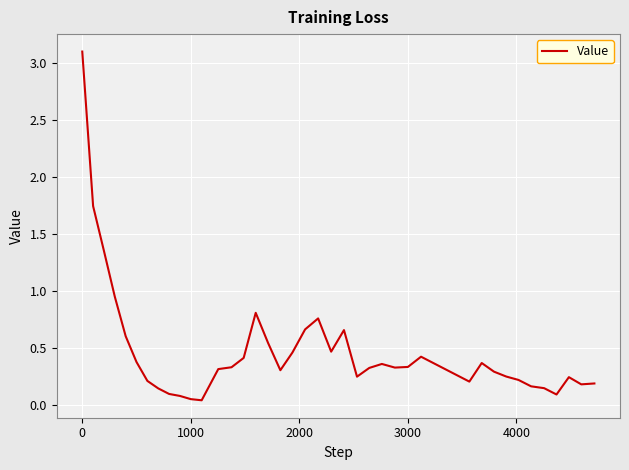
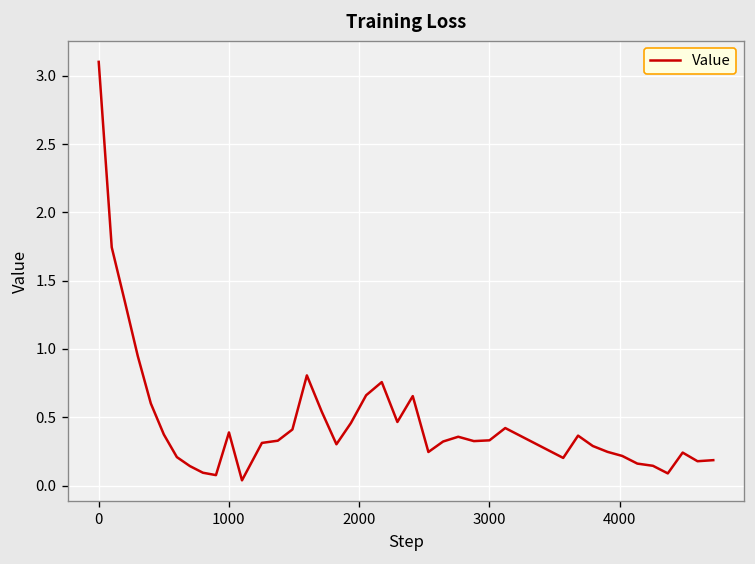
  {
    "0": 3.10,
-   "1000": 0.05,
+   "1000": 0.39,
    "3000": 0.33
  }
